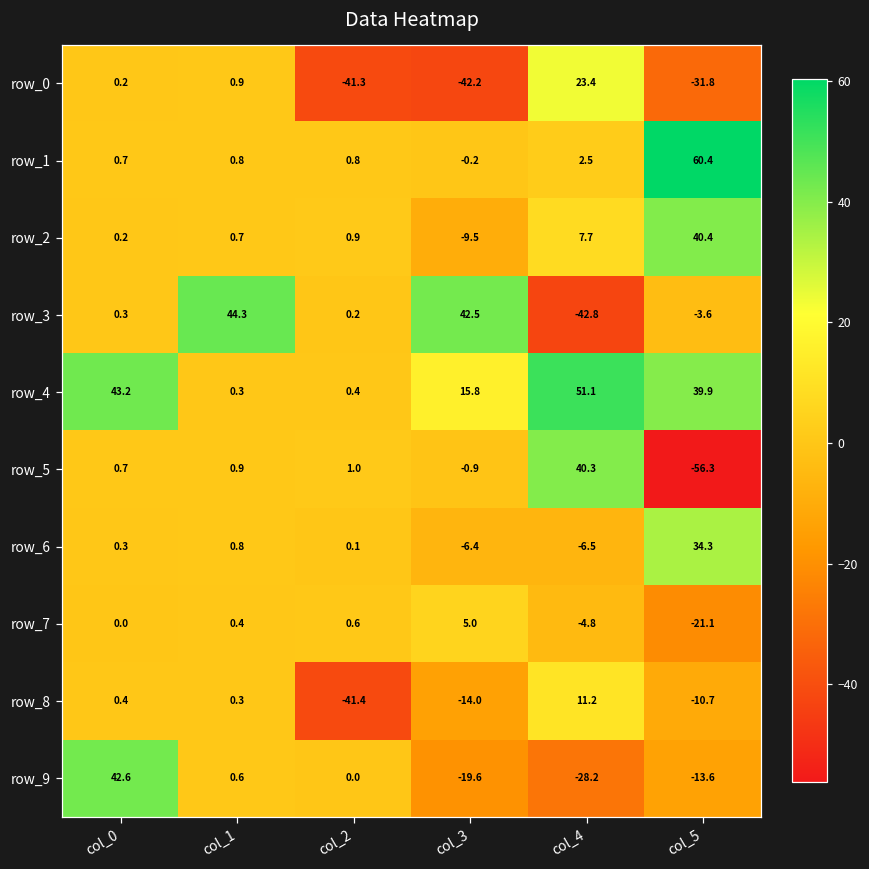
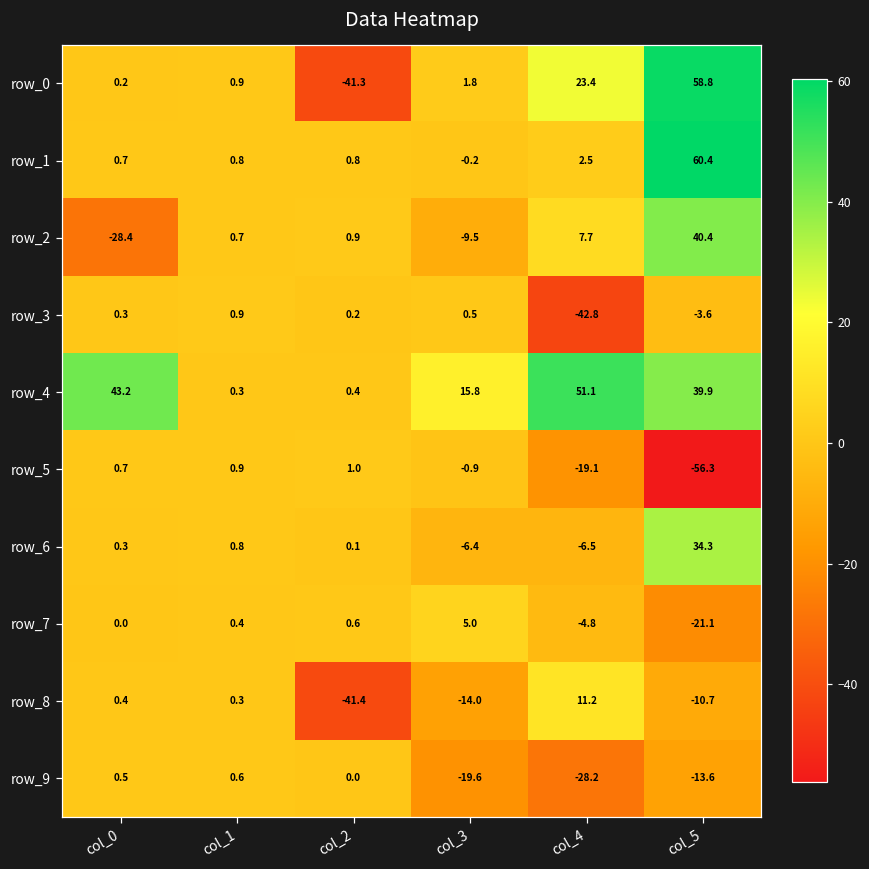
  {
    "row_0": {
      "col_0": 0.2,
      "col_1": 0.9,
      "col_2": -41.3,
-     "col_3": -42.2,
+     "col_3": 1.8,
      "col_4": 23.4,
-     "col_5": -31.8
+     "col_5": 58.8
    },
    "row_1": {
      "col_0": 0.7,
      "col_1": 0.8,
      "col_2": 0.8,
      "col_3": -0.2,
      "col_4": 2.5,
      "col_5": 60.4
    },
    "row_2": {
-     "col_0": 0.2,
+     "col_0": -28.4,
      "col_1": 0.7,
      "col_2": 0.9,
      "col_3": -9.5,
      "col_4": 7.7,
      "col_5": 40.4
    },
    "row_3": {
      "col_0": 0.3,
-     "col_1": 44.3,
+     "col_1": 0.9,
      "col_2": 0.2,
-     "col_3": 42.5,
+     "col_3": 0.5,
      "col_4": -42.8,
      "col_5": -3.6
    },
    "row_4": {
      "col_0": 43.2,
      "col_1": 0.3,
      "col_2": 0.4,
      "col_3": 15.8,
      "col_4": 51.1,
      "col_5": 39.9
    },
    "row_5": {
      "col_0": 0.7,
      "col_1": 0.9,
      "col_2": 1.0,
      "col_3": -0.9,
-     "col_4": 40.3,
+     "col_4": -19.1,
      "col_5": -56.3
    },
    "row_6": {
      "col_0": 0.3,
      "col_1": 0.8,
      "col_2": 0.1,
      "col_3": -6.4,
      "col_4": -6.5,
      "col_5": 34.3
    },
    "row_7": {
      "col_0": 0.0,
      "col_1": 0.4,
      "col_2": 0.6,
      "col_3": 5.0,
      "col_4": -4.8,
      "col_5": -21.1
    },
    "row_8": {
      "col_0": 0.4,
      "col_1": 0.3,
      "col_2": -41.4,
      "col_3": -14.0,
      "col_4": 11.2,
      "col_5": -10.7
    },
    "row_9": {
-     "col_0": 42.6,
+     "col_0": 0.5,
      "col_1": 0.6,
      "col_2": 0.0,
      "col_3": -19.6,
      "col_4": -28.2,
      "col_5": -13.6
    }
  }
